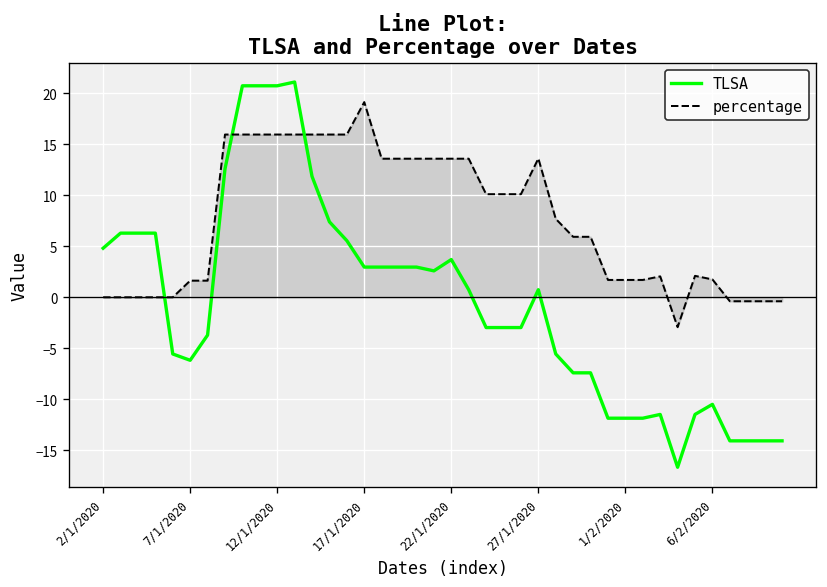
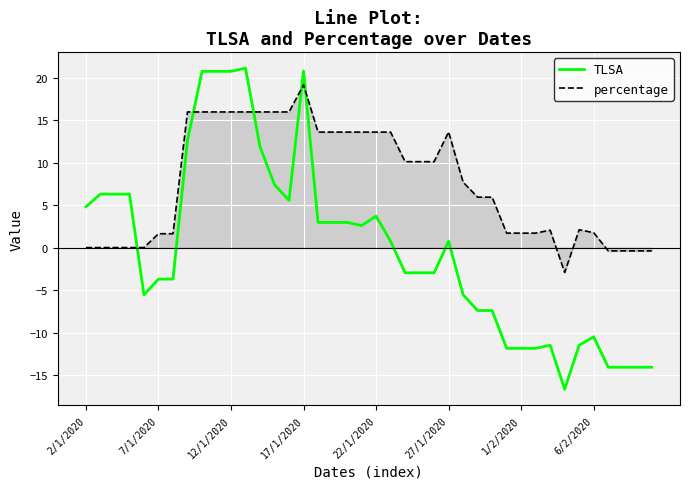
  {
    "TLSA": {
      "2/1/2020": 5,
-     "7/1/2020": -6,
+     "7/1/2020": -4,
      "12/1/2020": 21,
-     "17/1/2020": 3,
+     "17/1/2020": 21,
      "22/1/2020": 4,
      "27/1/2020": 1,
      "1/2/2020": -12,
      "6/2/2020": -11
    }
  }
